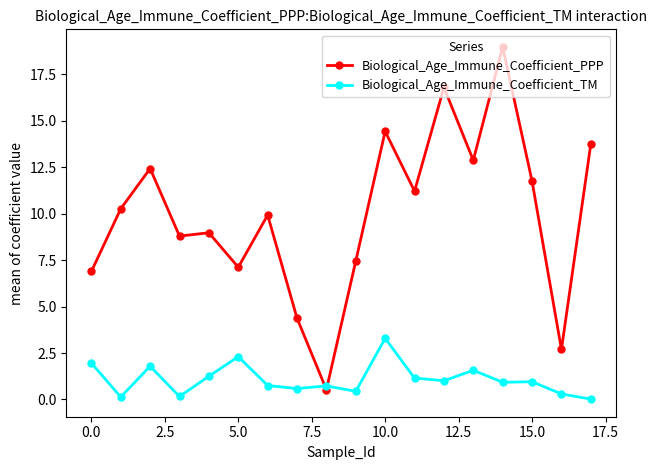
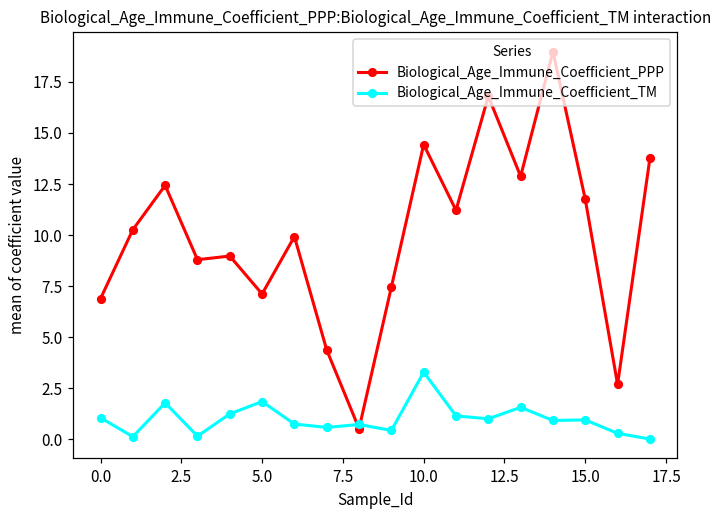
  {
    "Biological_Age_Immune_Coefficient_PPP": {
      "0.0": 6.9,
      "5.0": 7.1,
      "10.0": 14.4,
      "15.0": 11.8
    },
    "Biological_Age_Immune_Coefficient_TM": {
-     "0.0": 2.0,
-     "5.0": 2.3,
+     "0.0": 1.1,
+     "5.0": 1.9,
      "10.0": 3.3,
      "15.0": 1.0
    }
  }
